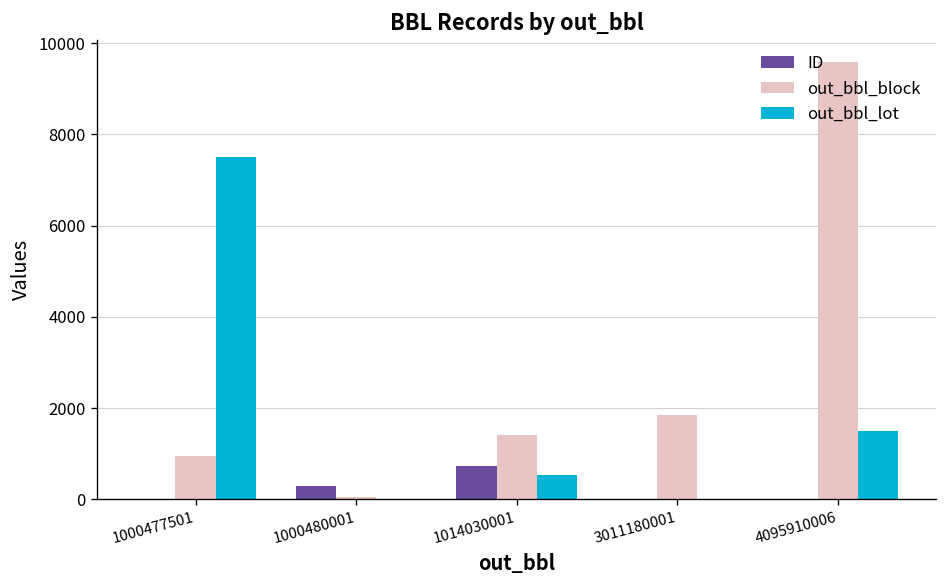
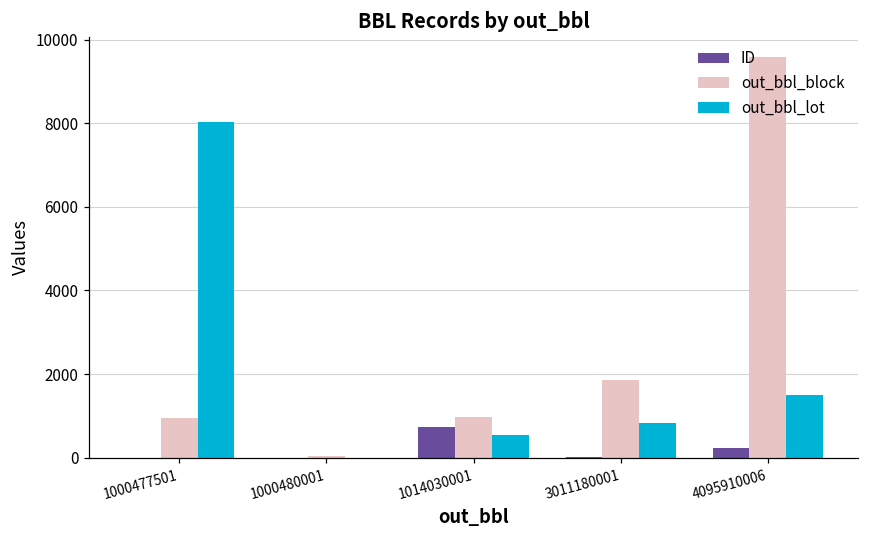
  {
    "ID": {
-     "1000480001": 300,
+     "1000480001": 0,
      "1014030001": 700,
-     "4095910006": 0
+     "4095910006": 200
    },
    "out_bbl_block": {
      "1000477501": 900,
-     "1014030001": 1400,
+     "1014030001": 1000,
      "3011180001": 1800,
      "4095910006": 9600
    },
    "out_bbl_lot": {
-     "1000477501": 7500,
+     "1000477501": 8000,
      "1014030001": 500,
-     "3011180001": 0,
+     "3011180001": 800,
      "4095910006": 1500
    }
  }
